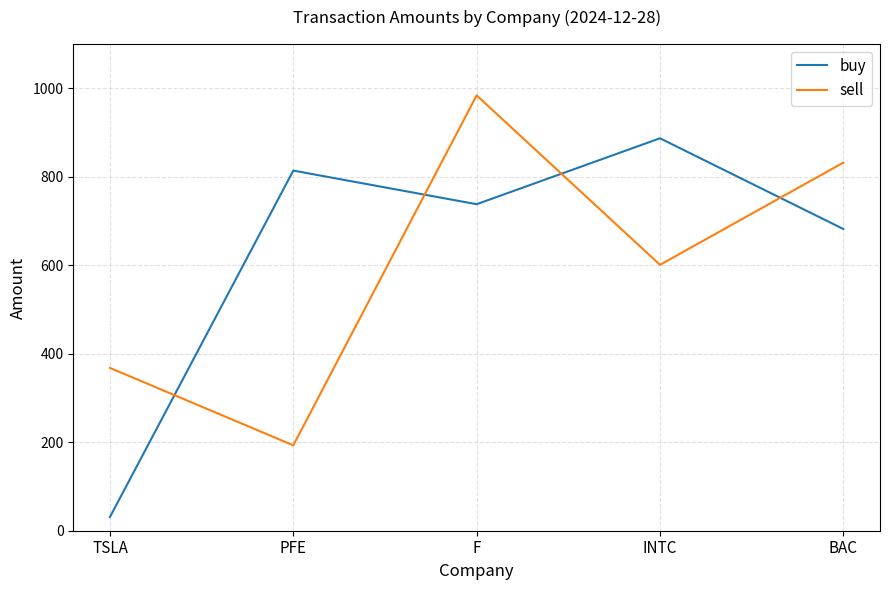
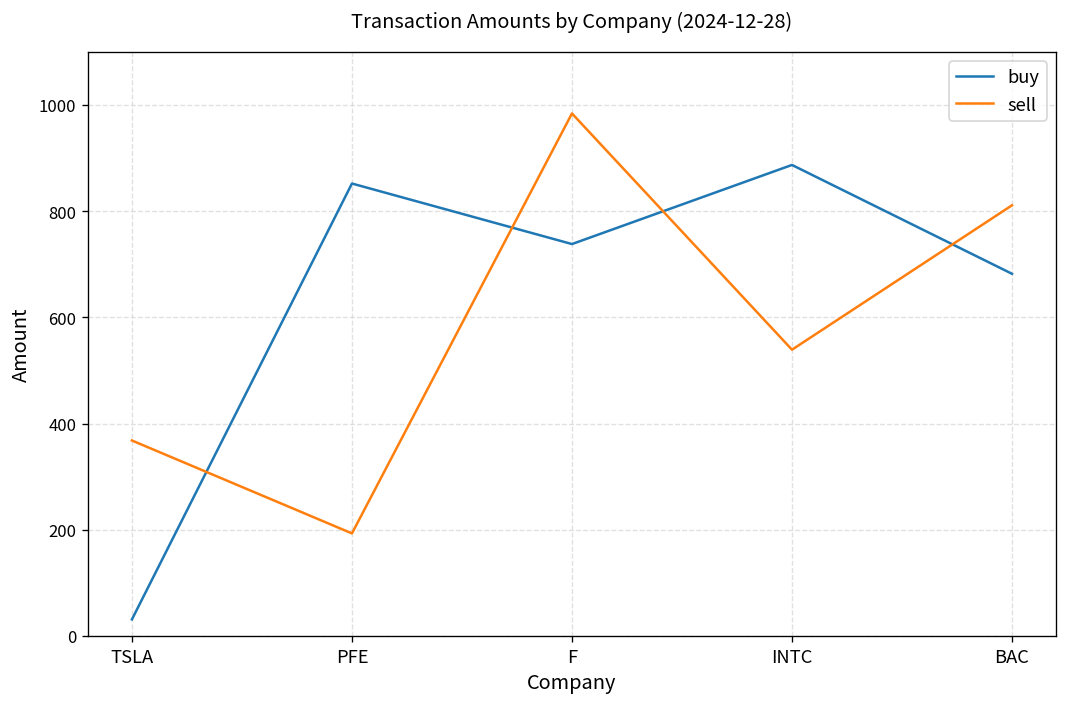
  {
    "buy": {
      "TSLA": 30,
-     "PFE": 810,
+     "PFE": 850,
      "F": 740,
      "INTC": 890,
      "BAC": 680
    },
    "sell": {
      "TSLA": 370,
      "PFE": 190,
      "F": 980,
-     "INTC": 600,
-     "BAC": 830
+     "INTC": 540,
+     "BAC": 810
    }
  }
